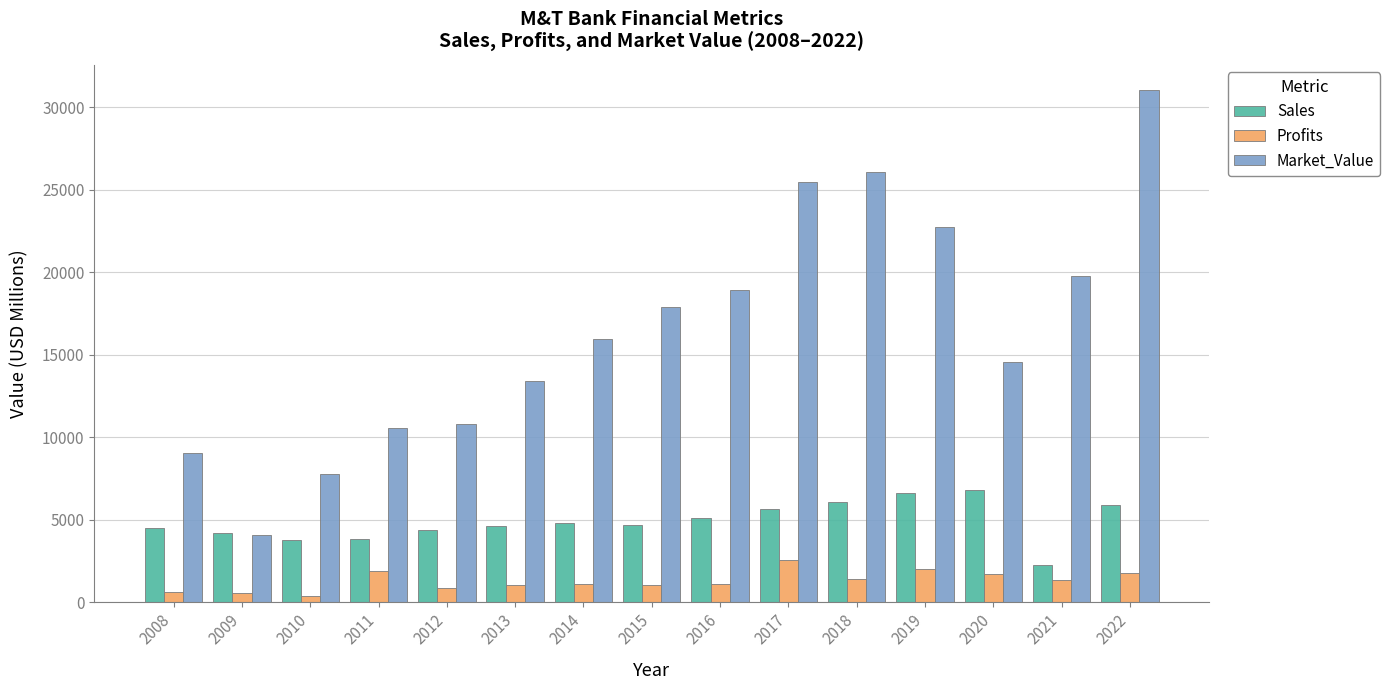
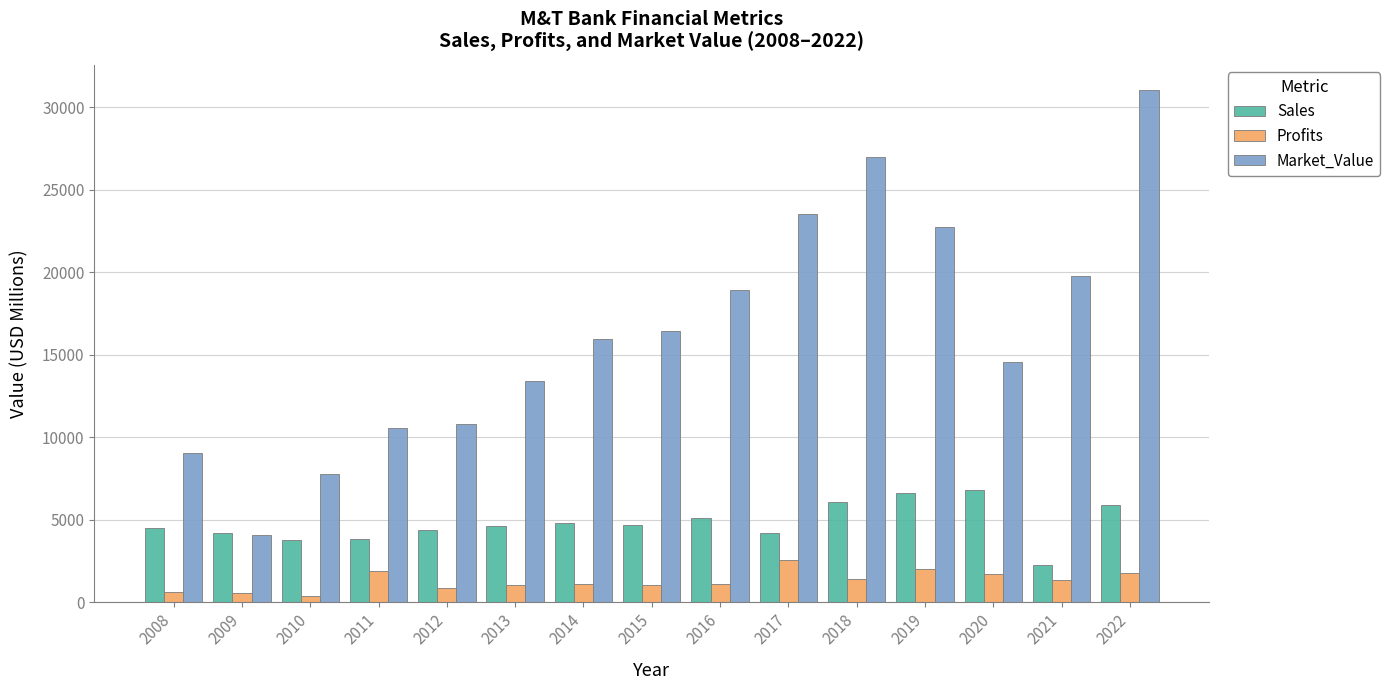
  {
    "Sales": {
      "2008": 4500,
      "2009": 4200,
      "2010": 3800,
      "2011": 3800,
      "2012": 4400,
      "2013": 4600,
      "2014": 4800,
      "2015": 4700,
      "2016": 5100,
-     "2017": 5700,
+     "2017": 4200,
      "2018": 6100,
      "2019": 6600,
      "2020": 6800,
      "2021": 2200,
      "2022": 5900
    },
    "Profits": {
      "2008": 700,
      "2009": 600,
      "2010": 400,
      "2011": 1900,
      "2012": 900,
      "2013": 1000,
      "2014": 1100,
      "2015": 1100,
      "2016": 1100,
      "2017": 2600,
      "2018": 1400,
      "2019": 2000,
      "2020": 1700,
      "2021": 1300,
      "2022": 1800
    },
    "Market_Value": {
      "2008": 9000,
      "2009": 4100,
      "2010": 7800,
      "2011": 10500,
      "2012": 10800,
      "2013": 13400,
      "2014": 16000,
-     "2015": 17900,
+     "2015": 16400,
      "2016": 18900,
-     "2017": 25500,
-     "2018": 26100,
+     "2017": 23500,
+     "2018": 27000,
      "2019": 22700,
      "2020": 14600,
      "2021": 19800,
      "2022": 31000
    }
  }
